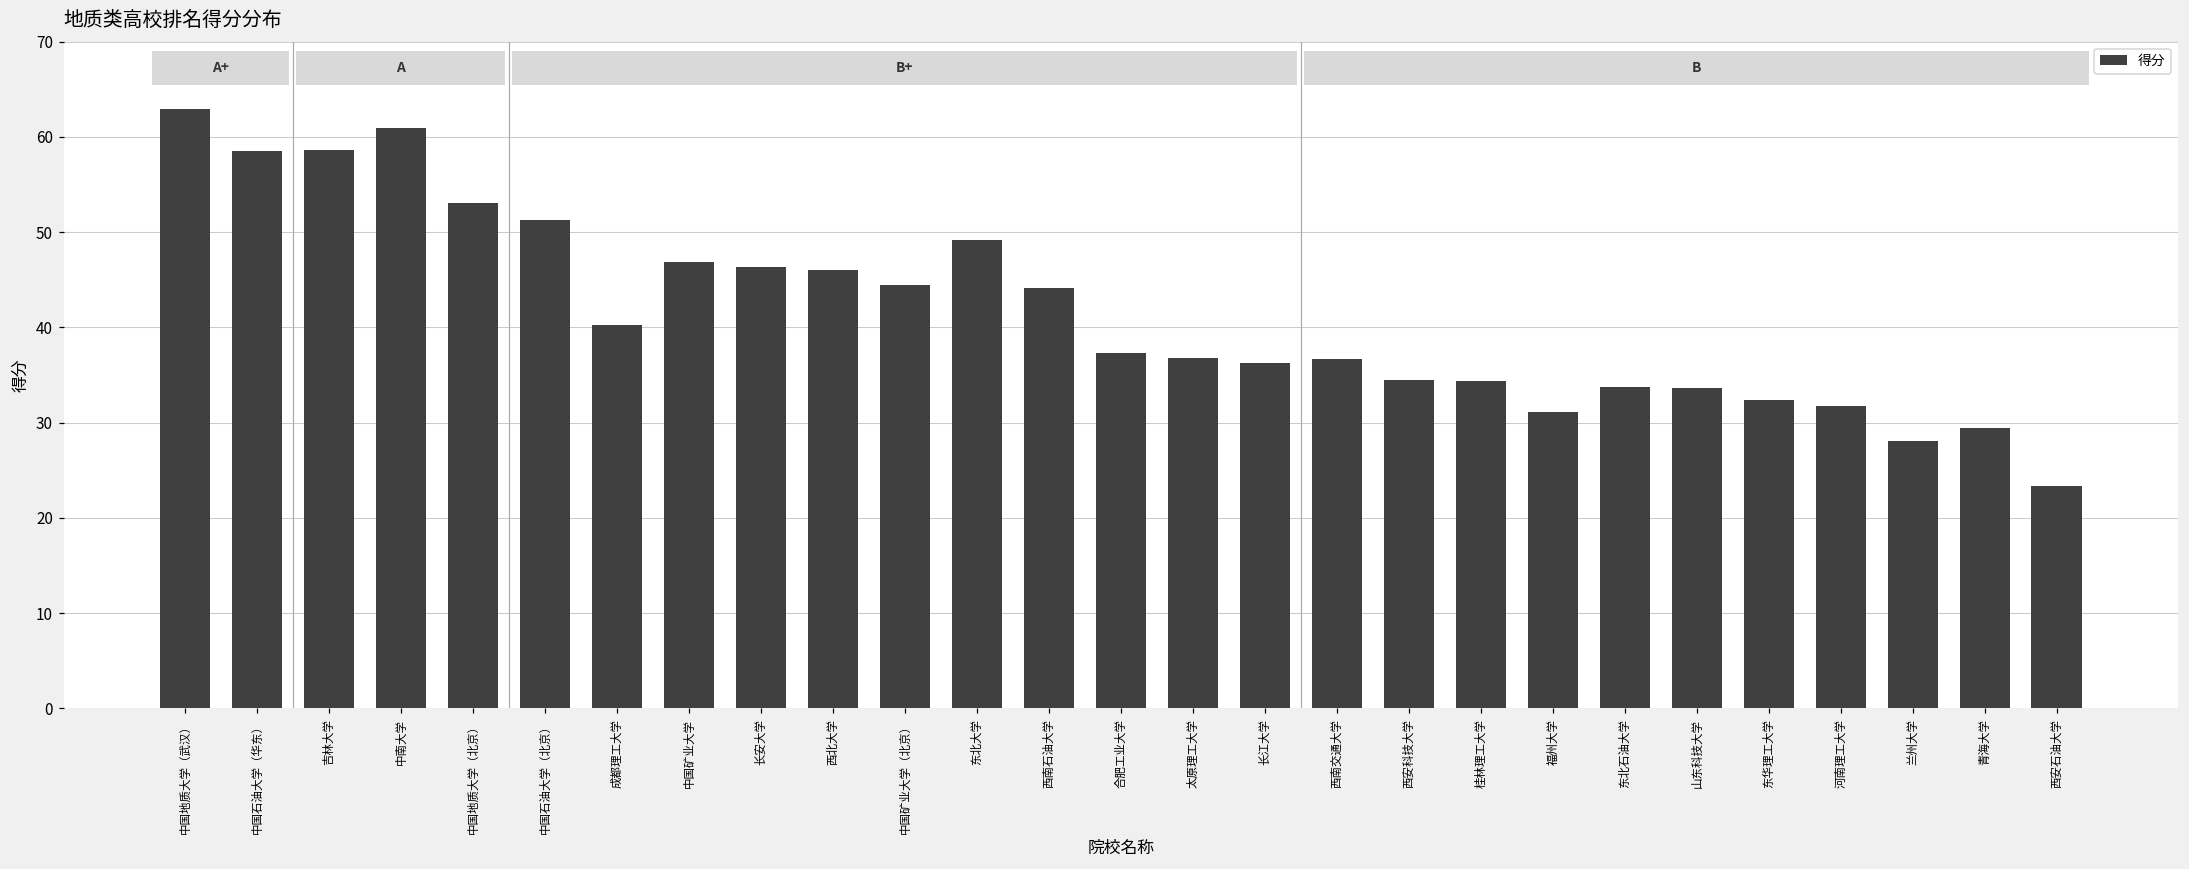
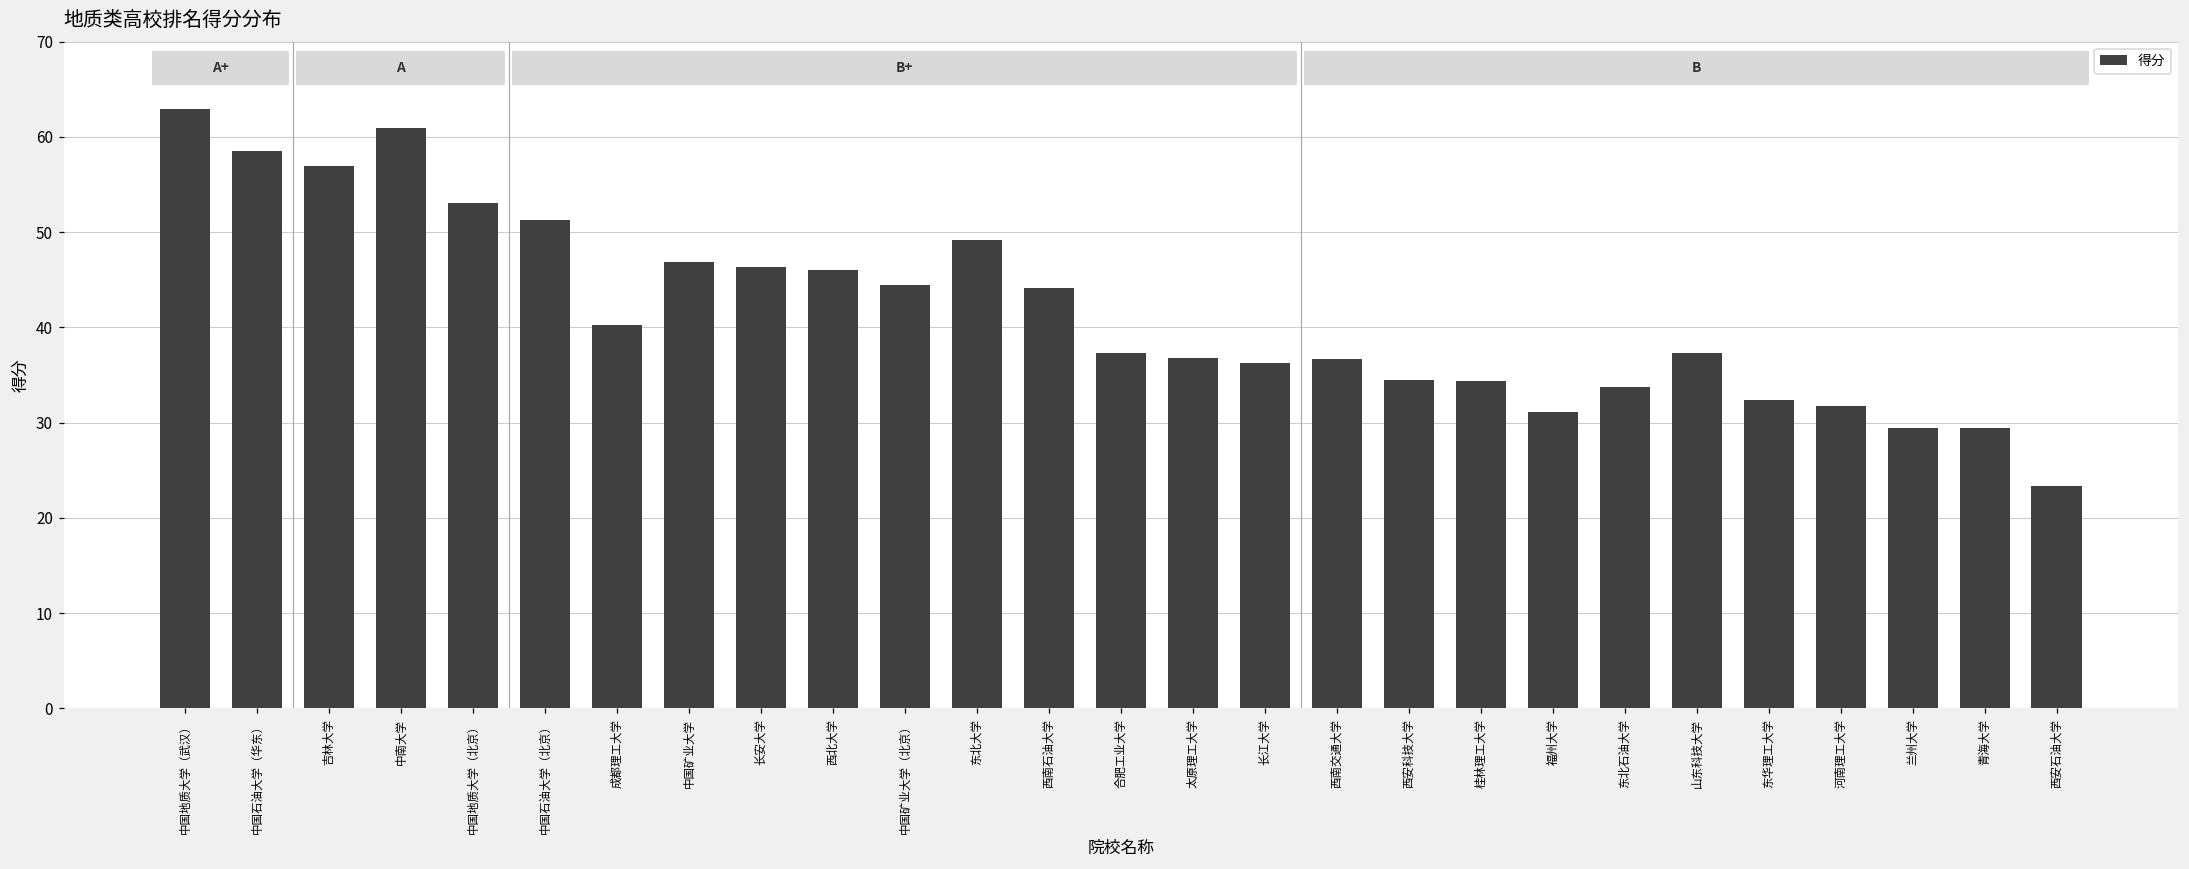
  {
    "中国地质大学（武汉）": 63,
    "中国石油大学（华东）": 59,
-   "吉林大学": 59,
+   "吉林大学": 57,
    "中南大学": 61,
    "中国地质大学（北京）": 53,
    "中国石油大学（北京）": 51,
    "成都理工大学": 40,
    "中国矿业大学": 47,
    "长安大学": 46,
    "西北大学": 46,
    "中国矿业大学（北京）": 45,
    "东北大学": 49,
    "西南石油大学": 44,
    "合肥工业大学": 37,
    "太原理工大学": 37,
    "长江大学": 36,
    "西南交通大学": 37,
    "西安科技大学": 35,
    "桂林理工大学": 34,
    "福州大学": 31,
    "东北石油大学": 34,
-   "山东科技大学": 34,
+   "山东科技大学": 37,
    "东华理工大学": 32,
    "河南理工大学": 32,
-   "兰州大学": 28,
+   "兰州大学": 29,
    "青海大学": 29,
    "西安石油大学": 23
  }
